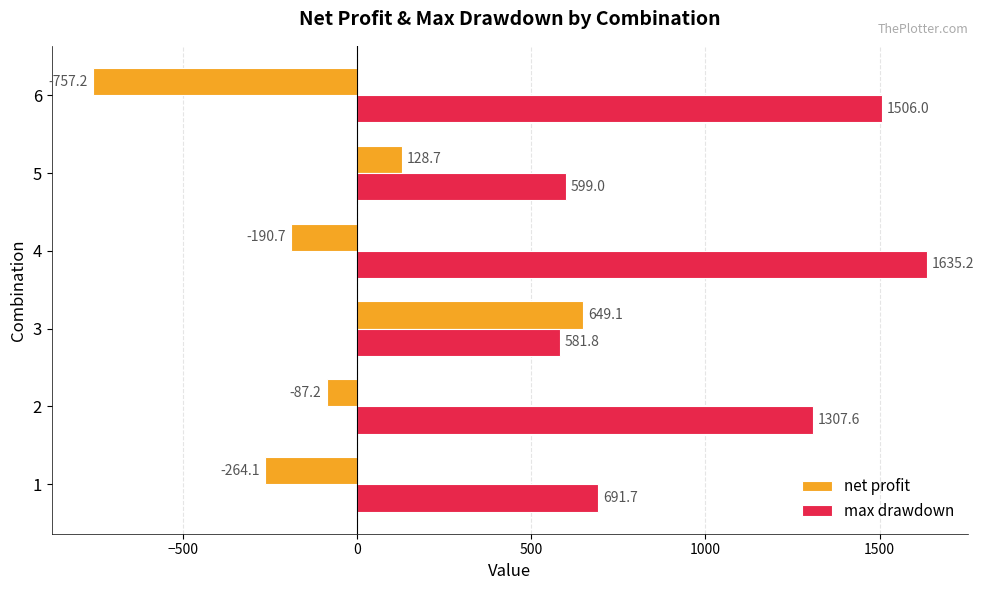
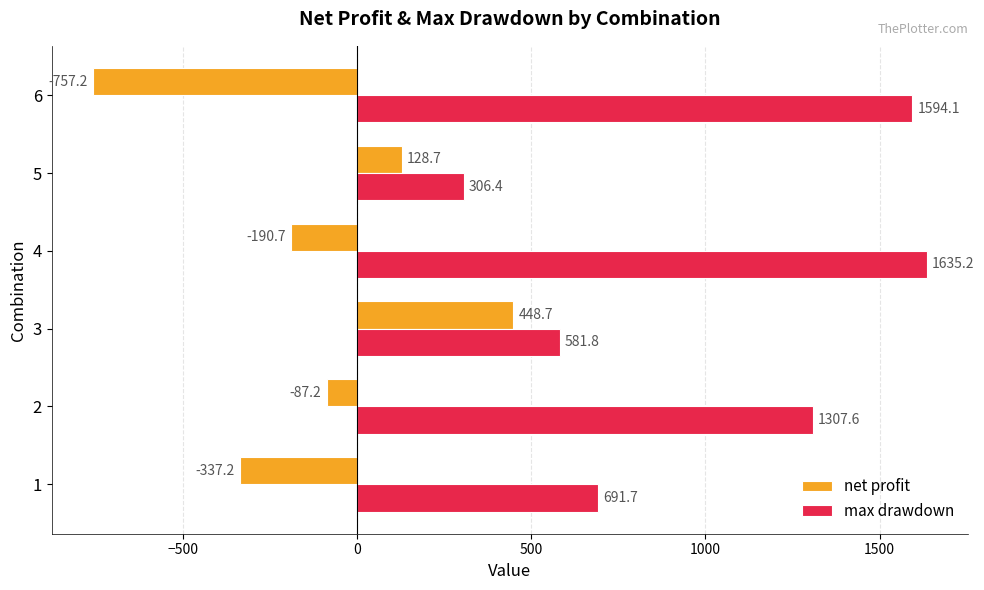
  {
    "net profit": {
      "6": -757.2,
      "5": 128.7,
      "4": -190.7,
-     "3": 649.1,
+     "3": 448.7,
      "2": -87.2,
-     "1": -264.1
+     "1": -337.2
    },
    "max drawdown": {
-     "6": 1506.0,
-     "5": 599.0,
+     "6": 1594.1,
+     "5": 306.4,
      "4": 1635.2,
      "3": 581.8,
      "2": 1307.6,
      "1": 691.7
    }
  }
